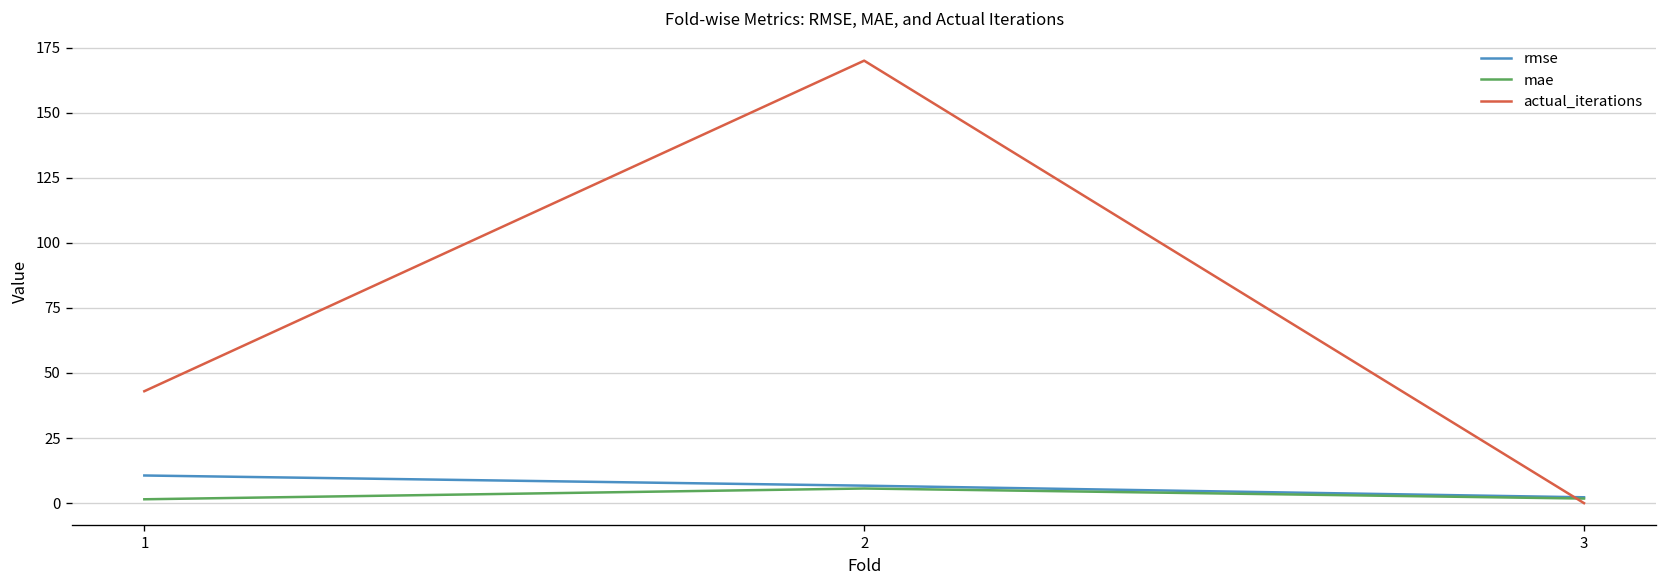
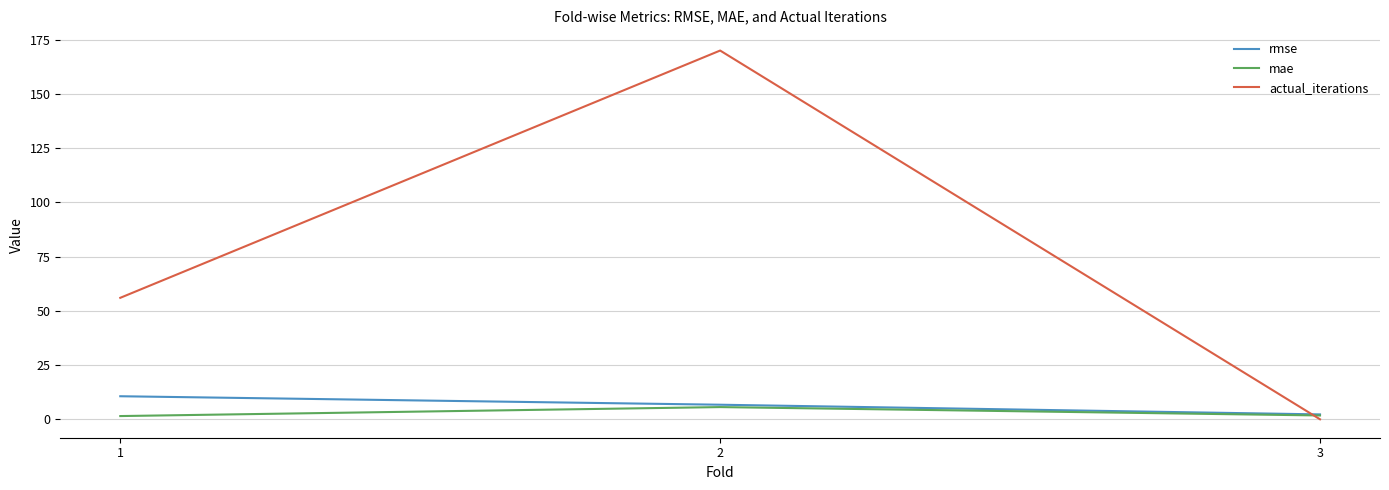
  {
    "rmse": {
      "1": 11
    },
    "mae": {
      "1": 1
    },
    "actual_iterations": {
-     "1": 43,
+     "1": 56,
      "2": 170,
      "3": 0
    }
  }
